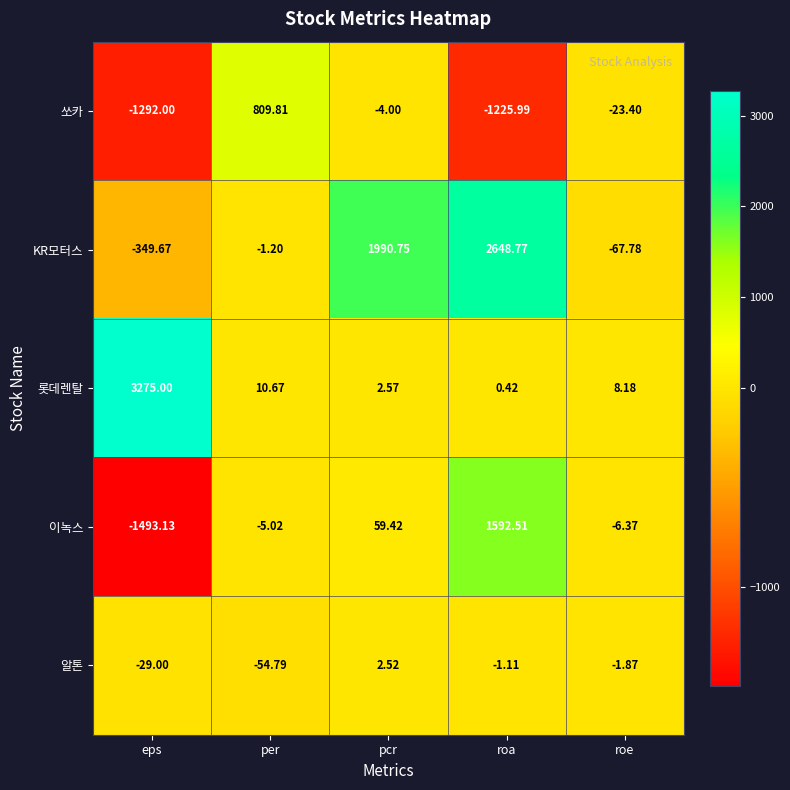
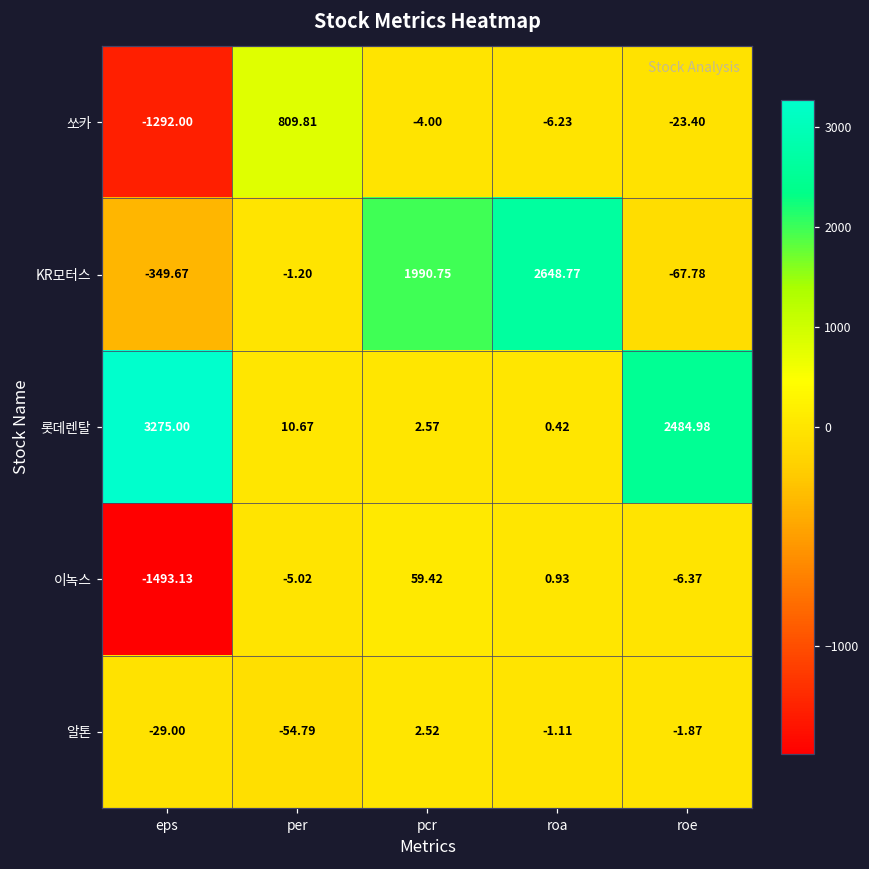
  {
    "쏘카": {
      "eps": -1292.00,
      "per": 809.81,
      "pcr": -4.00,
-     "roa": -1225.99
+     "roa": -6.23
    },
    "KR모터스": {
      "eps": -349.67,
      "per": -1.20,
      "pcr": 1990.75,
      "roa": 2648.77,
      "roe": -67.78
    },
    "롯데렌탈": {
      "eps": 3275.00,
      "per": 10.67,
      "pcr": 2.57,
      "roa": 0.42,
-     "roe": 8.18
+     "roe": 2484.98
    },
    "이녹스": {
      "eps": -1493.13,
      "per": -5.02,
      "pcr": 59.42,
-     "roa": 1592.51,
+     "roa": 0.93,
      "roe": -6.37
    },
    "알톤": {
      "eps": -29.00,
      "per": -54.79,
      "pcr": 2.52,
      "roa": -1.11,
      "roe": -1.87
    }
  }
